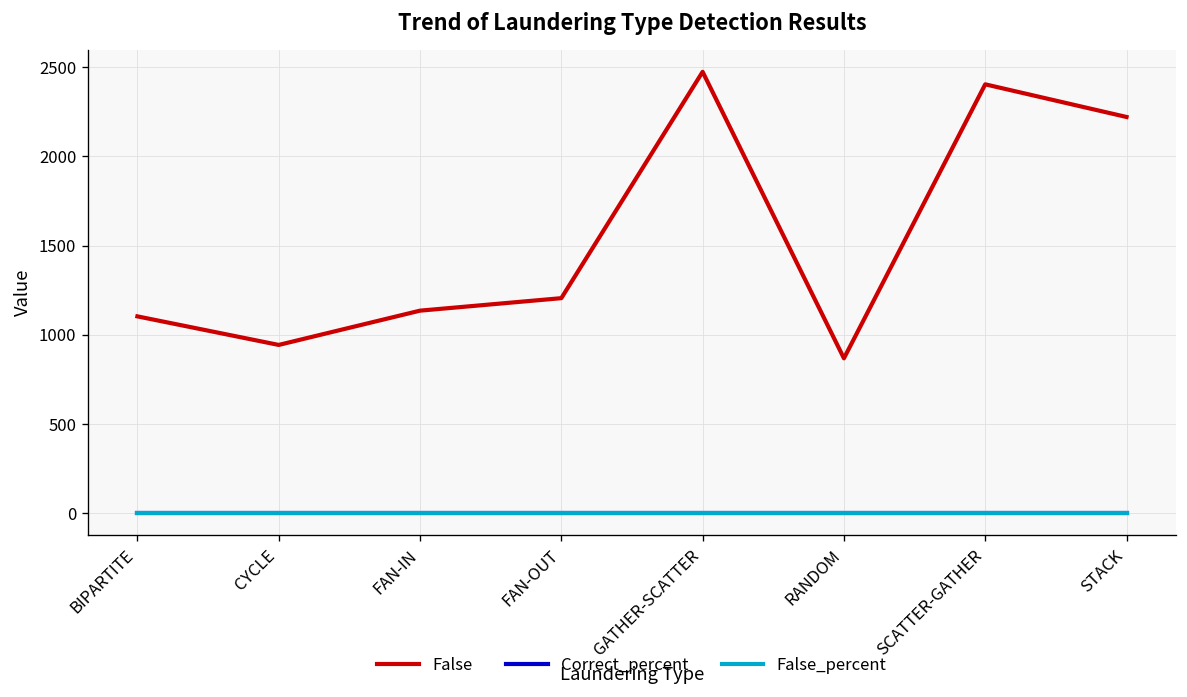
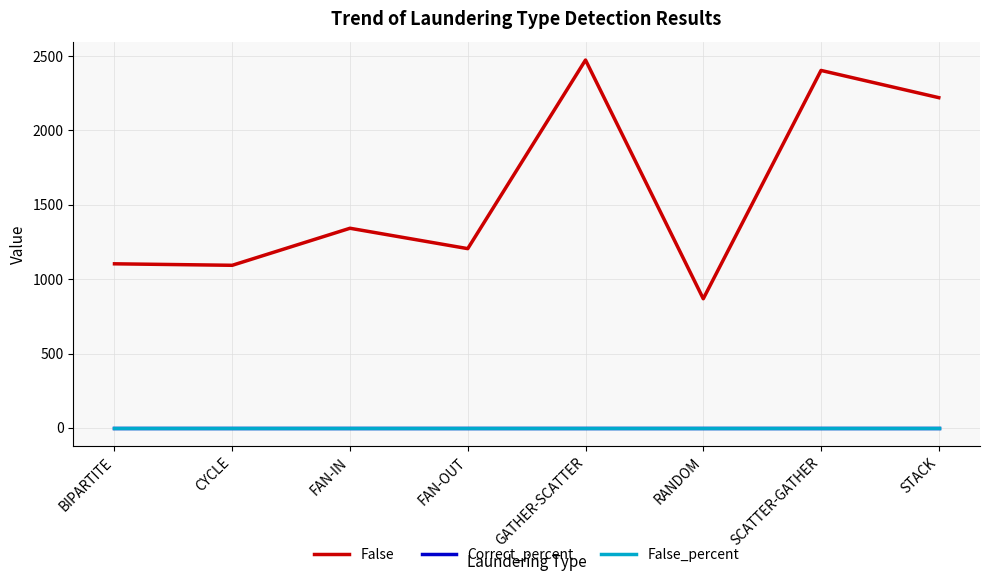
  {
    "False": {
      "BIPARTITE": 1100,
-     "CYCLE": 940,
-     "FAN-IN": 1140,
+     "CYCLE": 1090,
+     "FAN-IN": 1340,
      "FAN-OUT": 1210,
      "GATHER-SCATTER": 2470,
      "RANDOM": 870,
      "SCATTER-GATHER": 2400,
      "STACK": 2220
    },
    "False_percent": {
      "BIPARTITE": 0,
      "CYCLE": 0,
      "FAN-IN": 0,
      "FAN-OUT": 0,
      "GATHER-SCATTER": 0,
      "RANDOM": 0,
      "SCATTER-GATHER": 0,
      "STACK": 0
    }
  }
